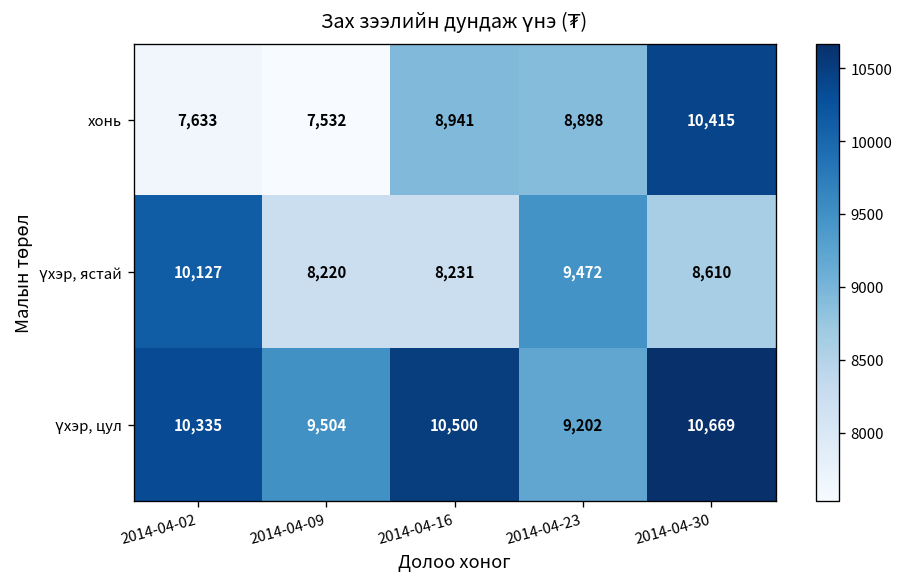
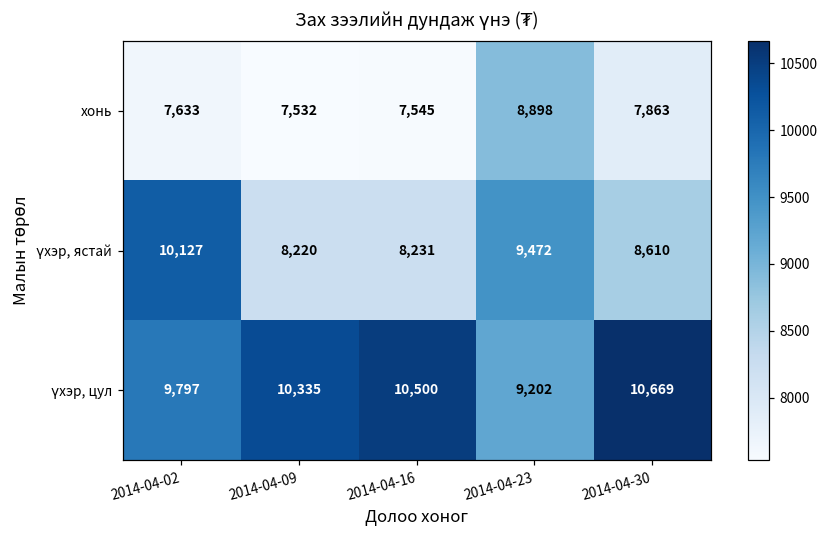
  {
    "хонь": {
      "2014-04-02": "7,633",
      "2014-04-09": "7,532",
-     "2014-04-16": "8,941",
+     "2014-04-16": "7,545",
      "2014-04-23": "8,898",
-     "2014-04-30": "10,415"
+     "2014-04-30": "7,863"
    },
    "үхэр, ястай": {
      "2014-04-02": "10,127",
      "2014-04-09": "8,220",
      "2014-04-16": "8,231",
      "2014-04-23": "9,472",
      "2014-04-30": "8,610"
    },
    "үхэр, цул": {
-     "2014-04-02": "10,335",
-     "2014-04-09": "9,504",
+     "2014-04-02": "9,797",
+     "2014-04-09": "10,335",
      "2014-04-16": "10,500",
      "2014-04-23": "9,202",
      "2014-04-30": "10,669"
    }
  }
